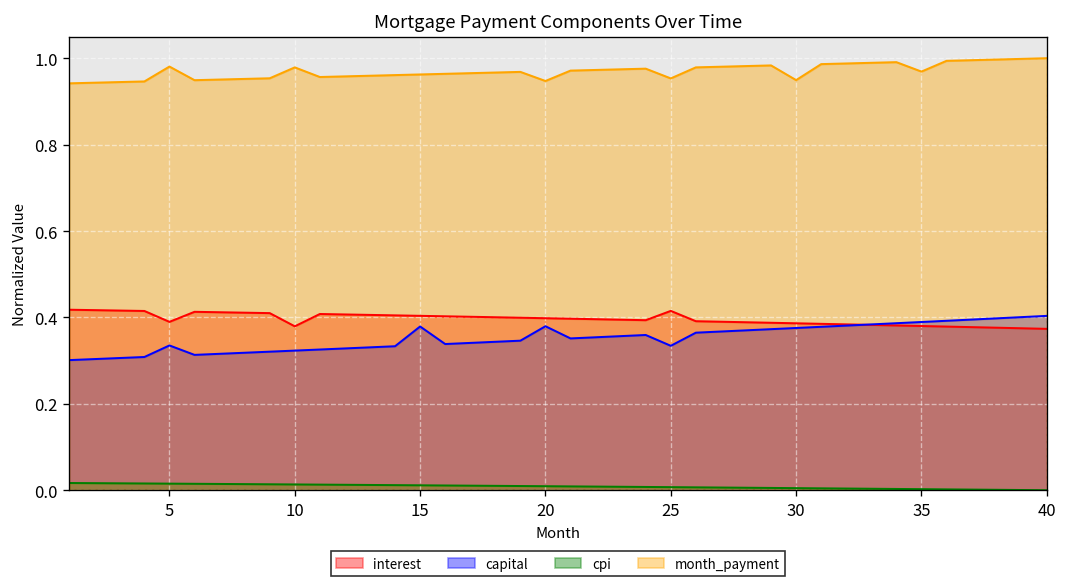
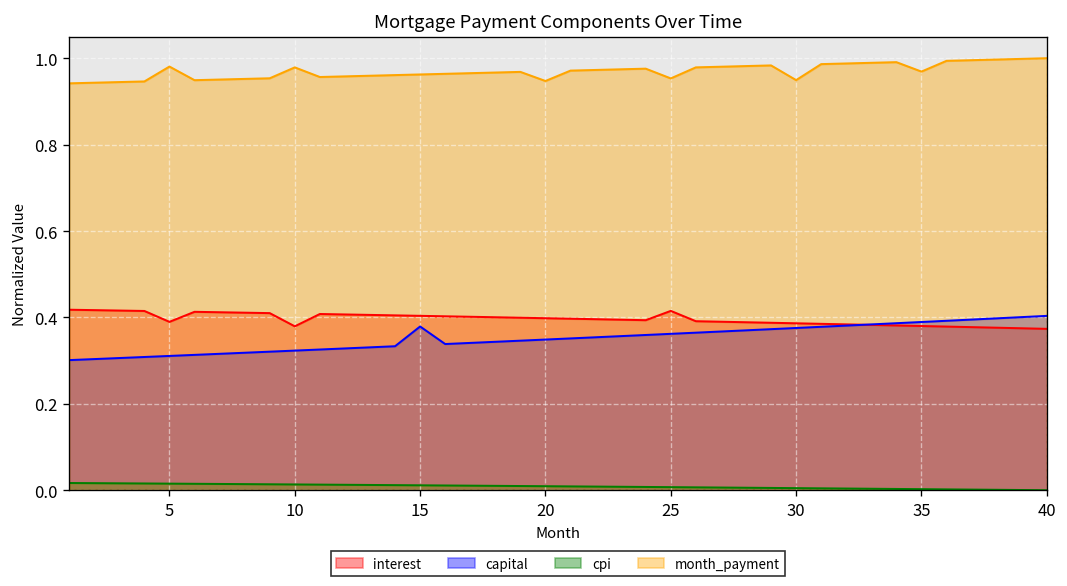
  {
    "interest": {
      "5": 0.39,
      "10": 0.38,
      "15": 0.40,
      "20": 0.40,
      "25": 0.42,
      "30": 0.39,
      "35": 0.38,
      "40": 0.37
    },
    "capital": {
-     "5": 0.34,
+     "5": 0.31,
      "10": 0.32,
      "15": 0.38,
-     "20": 0.38,
-     "25": 0.33,
+     "20": 0.35,
+     "25": 0.36,
      "30": 0.38,
      "35": 0.39,
      "40": 0.40
    },
    "cpi": {
      "5": 0.02,
      "10": 0.01,
      "15": 0.01,
      "20": 0.01,
      "25": 0.01,
      "30": 0.00,
      "35": 0.00,
      "40": 0.00
    },
    "month_payment": {
      "5": 0.98,
      "10": 0.98,
      "15": 0.96,
      "20": 0.95,
      "25": 0.95,
      "30": 0.95,
      "35": 0.97,
      "40": 1.00
    }
  }
